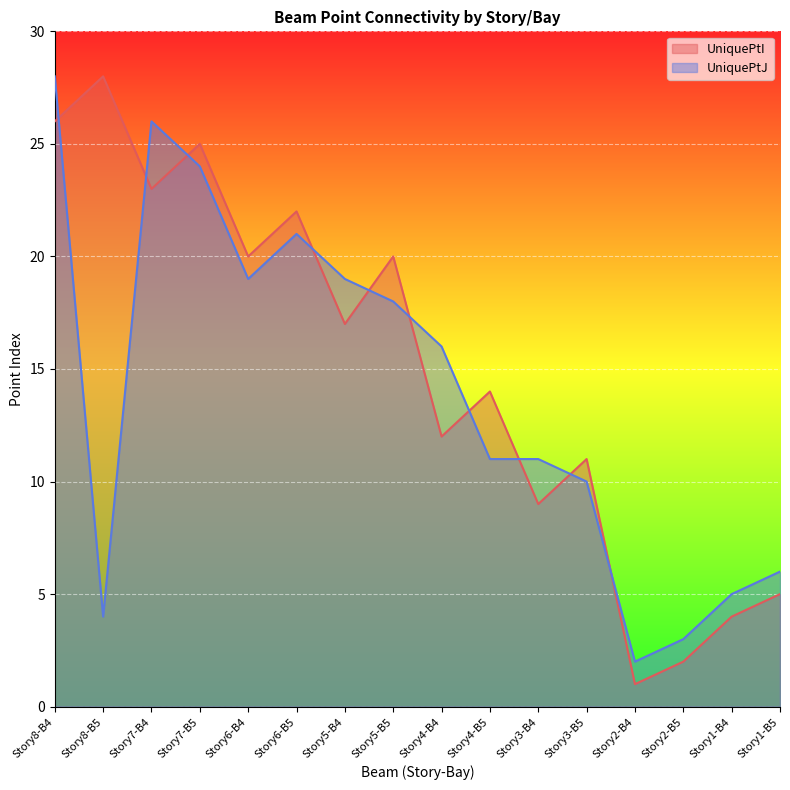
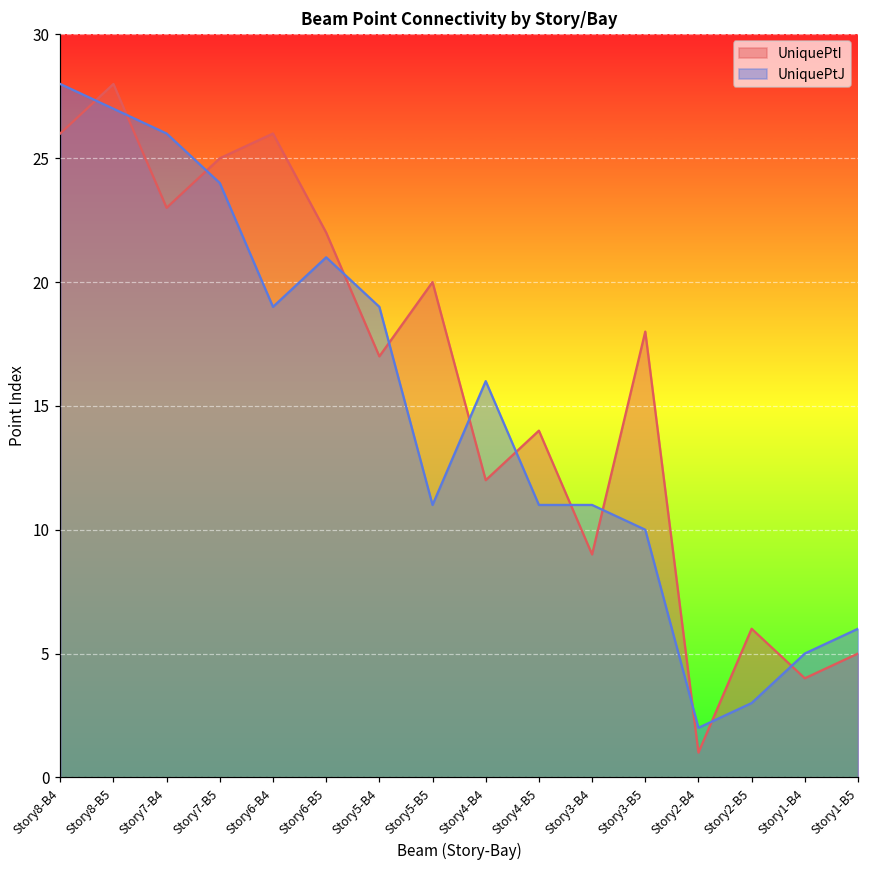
  {
    "UniquePtI": {
      "Story8-B4": 26,
      "Story8-B5": 28,
      "Story7-B4": 23,
      "Story7-B5": 25,
-     "Story6-B4": 20,
+     "Story6-B4": 26,
      "Story6-B5": 22,
      "Story5-B4": 17,
      "Story5-B5": 20,
      "Story4-B4": 12,
      "Story4-B5": 14,
      "Story3-B4": 9,
-     "Story3-B5": 11,
+     "Story3-B5": 18,
      "Story2-B4": 1,
-     "Story2-B5": 2,
+     "Story2-B5": 6,
      "Story1-B4": 4,
      "Story1-B5": 5
    },
    "UniquePtJ": {
      "Story8-B4": 28,
-     "Story8-B5": 4,
+     "Story8-B5": 27,
      "Story7-B4": 26,
      "Story7-B5": 24,
      "Story6-B4": 19,
      "Story6-B5": 21,
      "Story5-B4": 19,
-     "Story5-B5": 18,
+     "Story5-B5": 11,
      "Story4-B4": 16,
      "Story4-B5": 11,
      "Story3-B4": 11,
      "Story3-B5": 10,
      "Story2-B4": 2,
      "Story2-B5": 3,
      "Story1-B4": 5,
      "Story1-B5": 6
    }
  }
